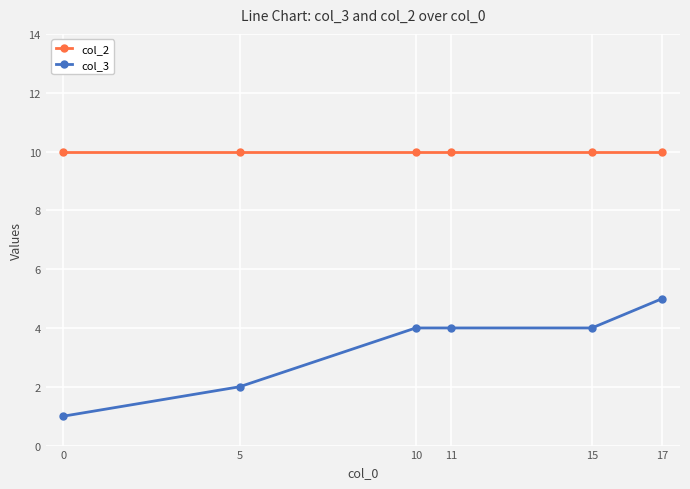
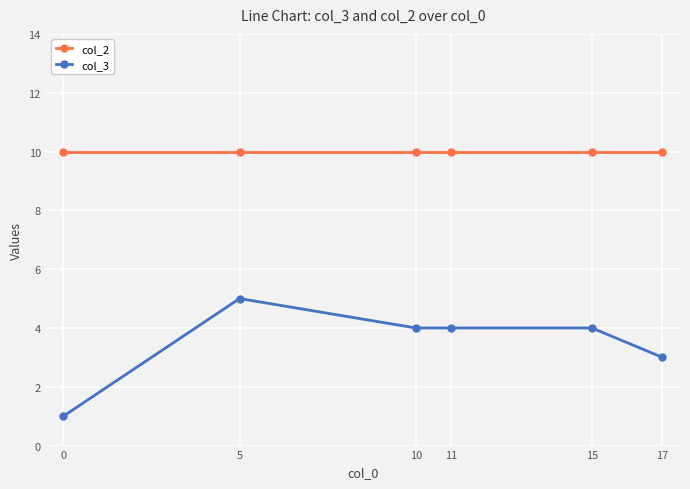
  {
    "col_2": {
      "0": 10,
      "5": 10,
      "10": 10,
      "11": 10,
      "15": 10,
      "17": 10
    },
    "col_3": {
      "0": 1,
-     "5": 2,
+     "5": 5,
      "10": 4,
      "11": 4,
      "15": 4,
-     "17": 5
+     "17": 3
    }
  }
